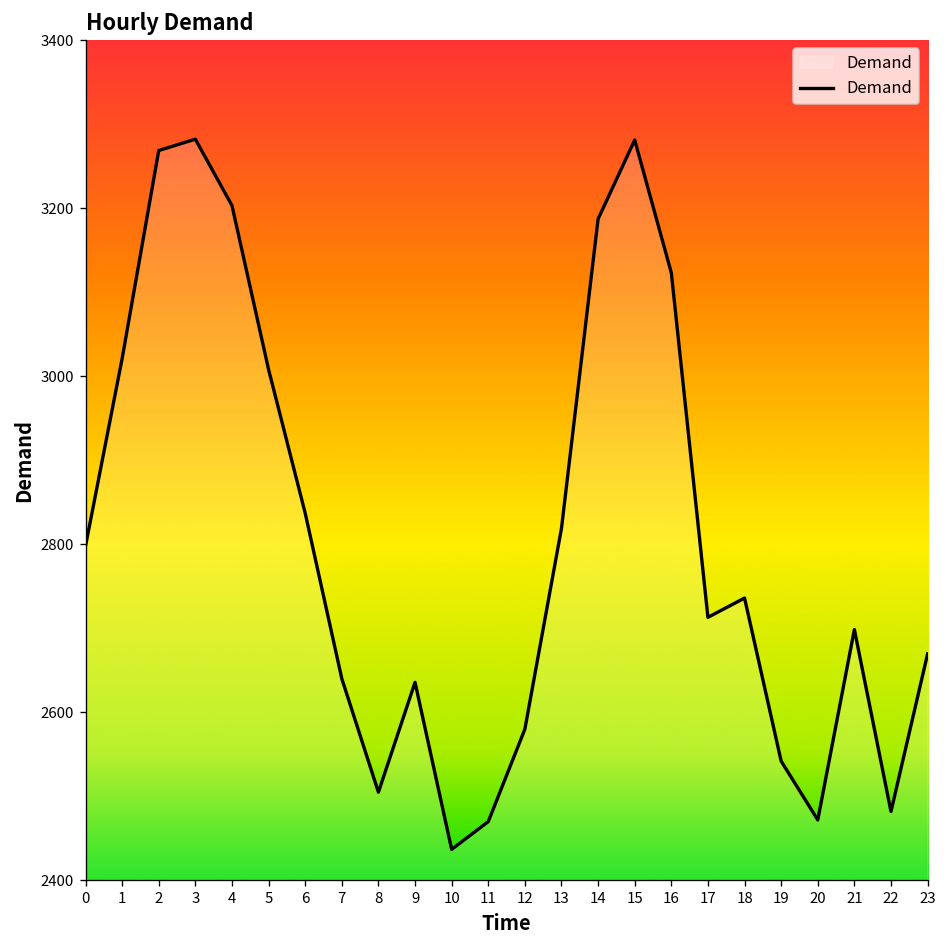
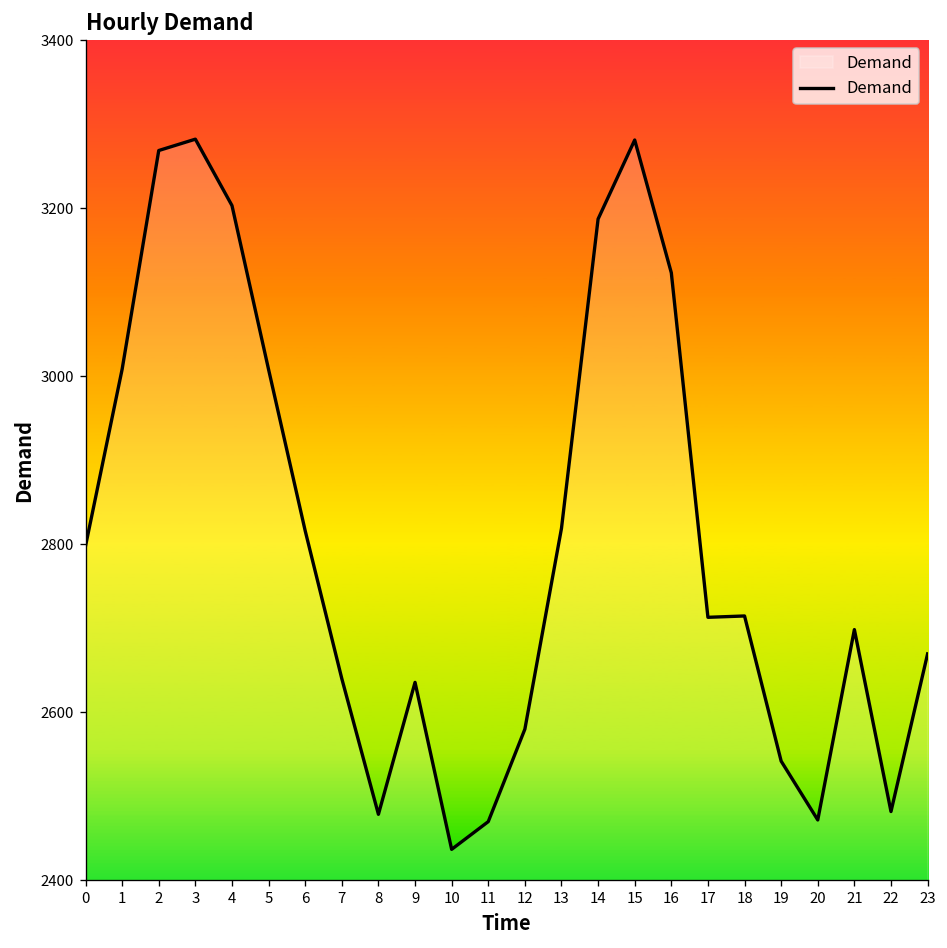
  {
    "0": 2800,
-   "1": 3020,
+   "1": 3010,
    "2": 3270,
    "3": 3280,
    "4": 3200,
    "5": 3010,
-   "6": 2840,
+   "6": 2820,
    "7": 2640,
-   "8": 2510,
+   "8": 2480,
    "9": 2640,
    "10": 2440,
    "11": 2470,
    "12": 2580,
    "13": 2820,
    "14": 3190,
    "15": 3280,
    "16": 3120,
    "17": 2710,
-   "18": 2740,
+   "18": 2710,
    "19": 2540,
    "20": 2470,
    "21": 2700,
    "22": 2480,
    "23": 2670
  }
